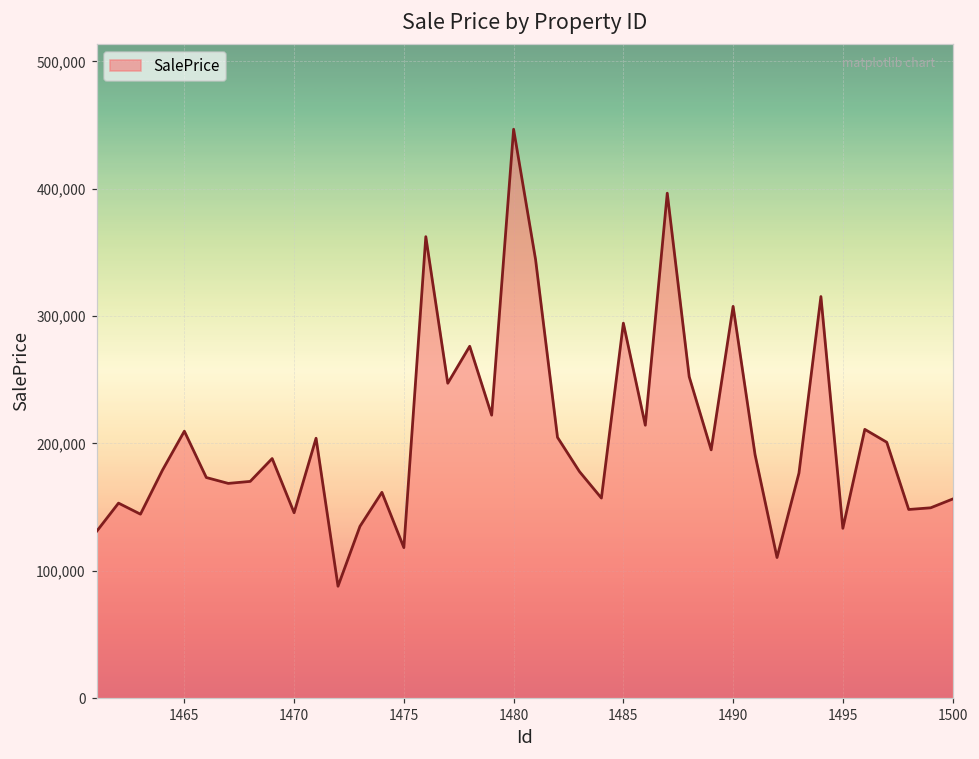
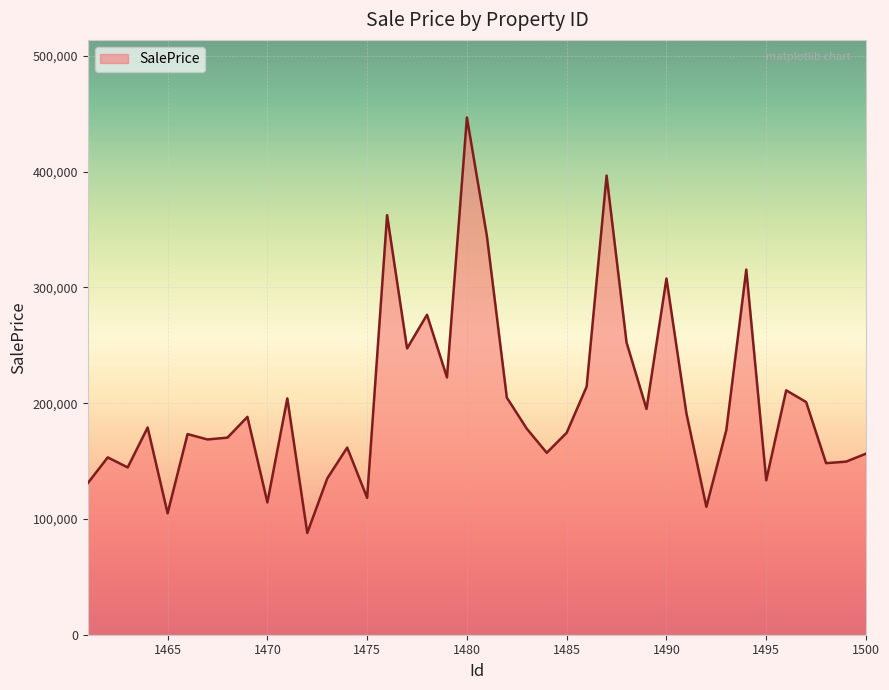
  {
-   "1465": "210,000",
-   "1470": "146,000",
+   "1465": "105,000",
+   "1470": "114,000",
    "1475": "118,000",
    "1480": "447,000",
-   "1485": "294,000",
+   "1485": "174,000",
    "1490": "308,000",
    "1495": "133,000",
    "1500": "156,000"
  }
